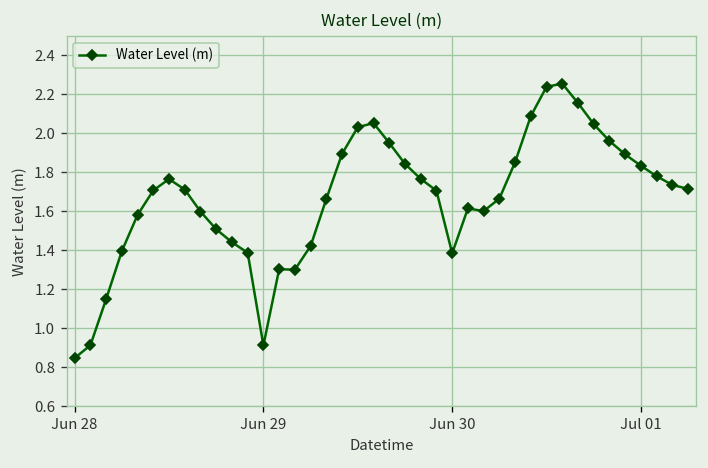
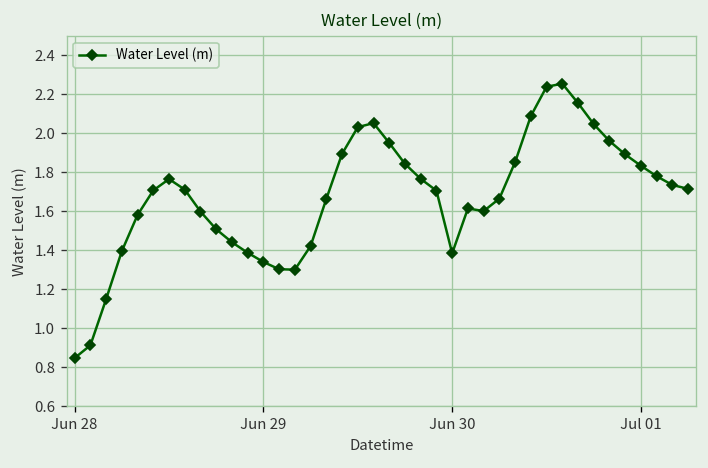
  {
    "Jun 28": 0.85,
-   "Jun 29": 0.91,
+   "Jun 29": 1.34,
    "Jun 30": 1.39,
    "Jul 01": 1.83
  }
